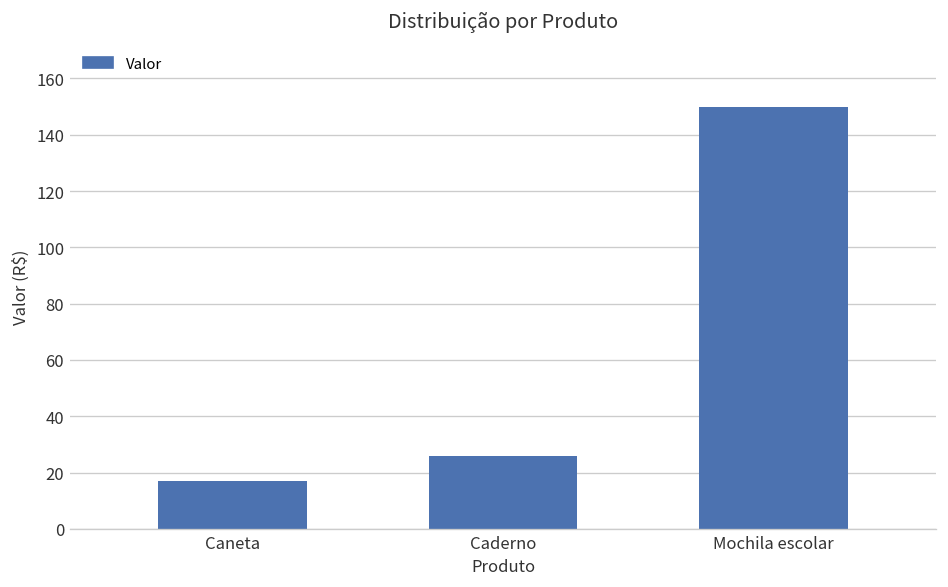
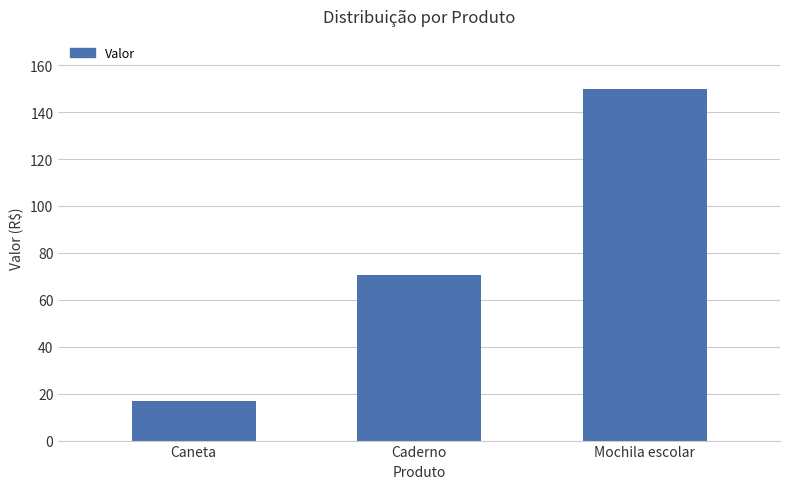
  {
    "Caneta": 17,
-   "Caderno": 26,
+   "Caderno": 71,
    "Mochila escolar": 150
  }
